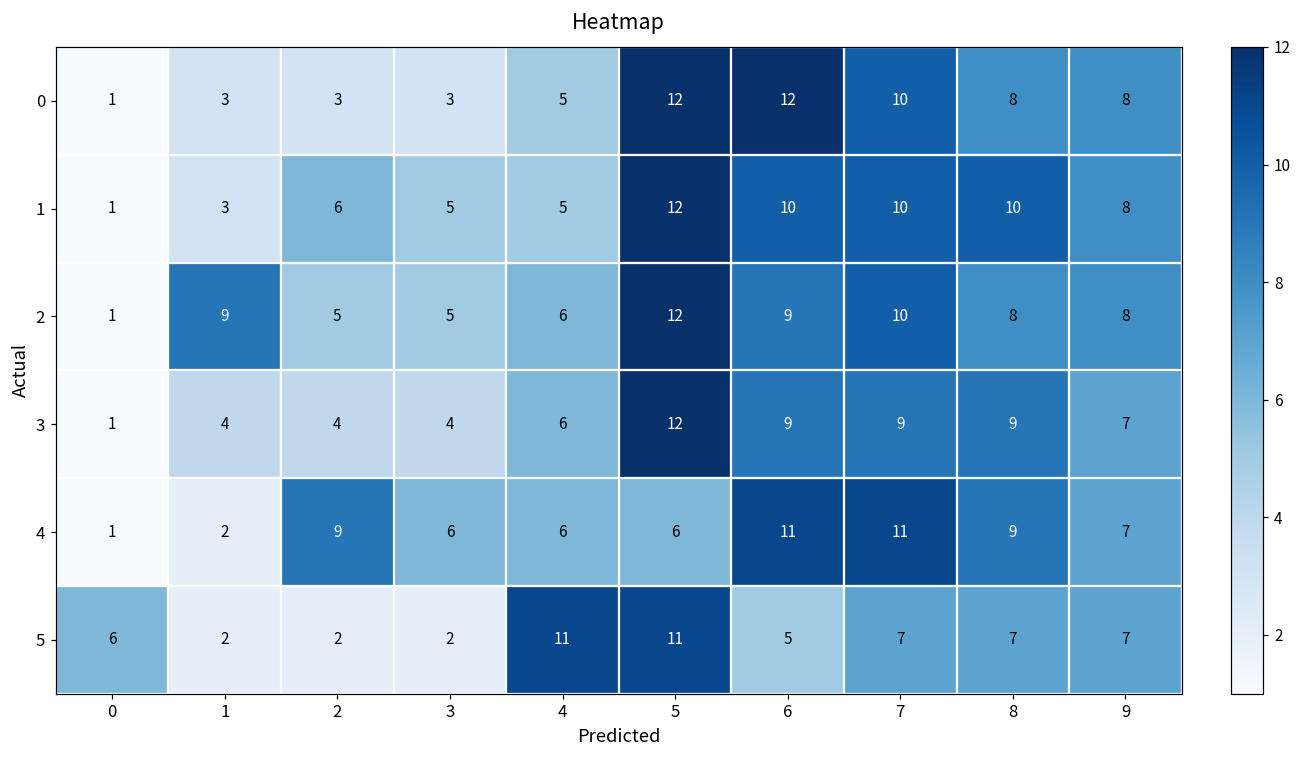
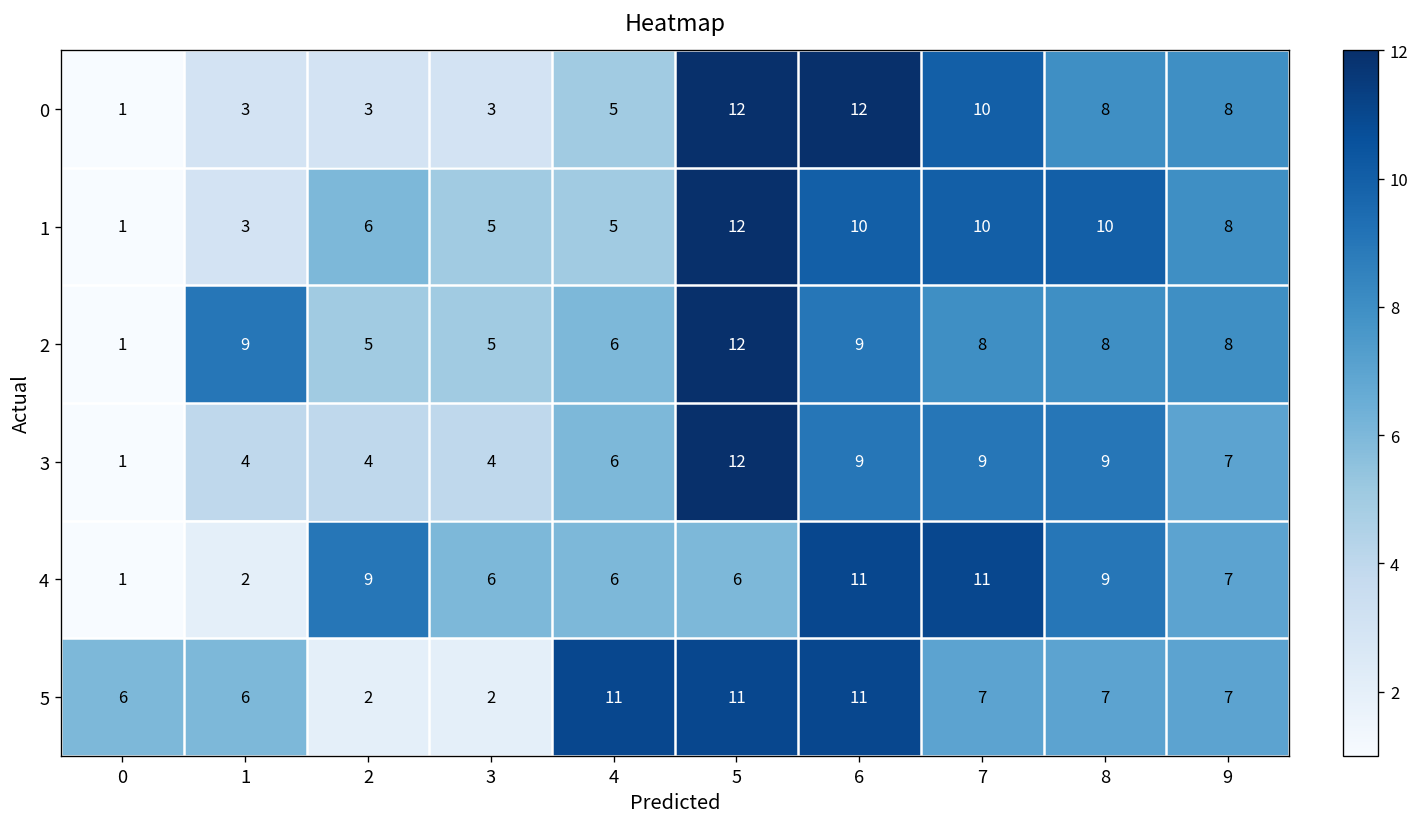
  {
    "0": {
      "0": 1,
      "1": 3,
      "2": 3,
      "3": 3,
      "4": 5,
      "5": 12,
      "6": 12,
      "7": 10,
      "8": 8,
      "9": 8
    },
    "1": {
      "0": 1,
      "1": 3,
      "2": 6,
      "3": 5,
      "4": 5,
      "5": 12,
      "6": 10,
      "7": 10,
      "8": 10,
      "9": 8
    },
    "2": {
      "0": 1,
      "1": 9,
      "2": 5,
      "3": 5,
      "4": 6,
      "5": 12,
      "6": 9,
-     "7": 10,
+     "7": 8,
      "8": 8,
      "9": 8
    },
    "3": {
      "0": 1,
      "1": 4,
      "2": 4,
      "3": 4,
      "4": 6,
      "5": 12,
      "6": 9,
      "7": 9,
      "8": 9,
      "9": 7
    },
    "4": {
      "0": 1,
      "1": 2,
      "2": 9,
      "3": 6,
      "4": 6,
      "5": 6,
      "6": 11,
      "7": 11,
      "8": 9,
      "9": 7
    },
    "5": {
      "0": 6,
-     "1": 2,
+     "1": 6,
      "2": 2,
      "3": 2,
      "4": 11,
      "5": 11,
-     "6": 5,
+     "6": 11,
      "7": 7,
      "8": 7,
      "9": 7
    }
  }
